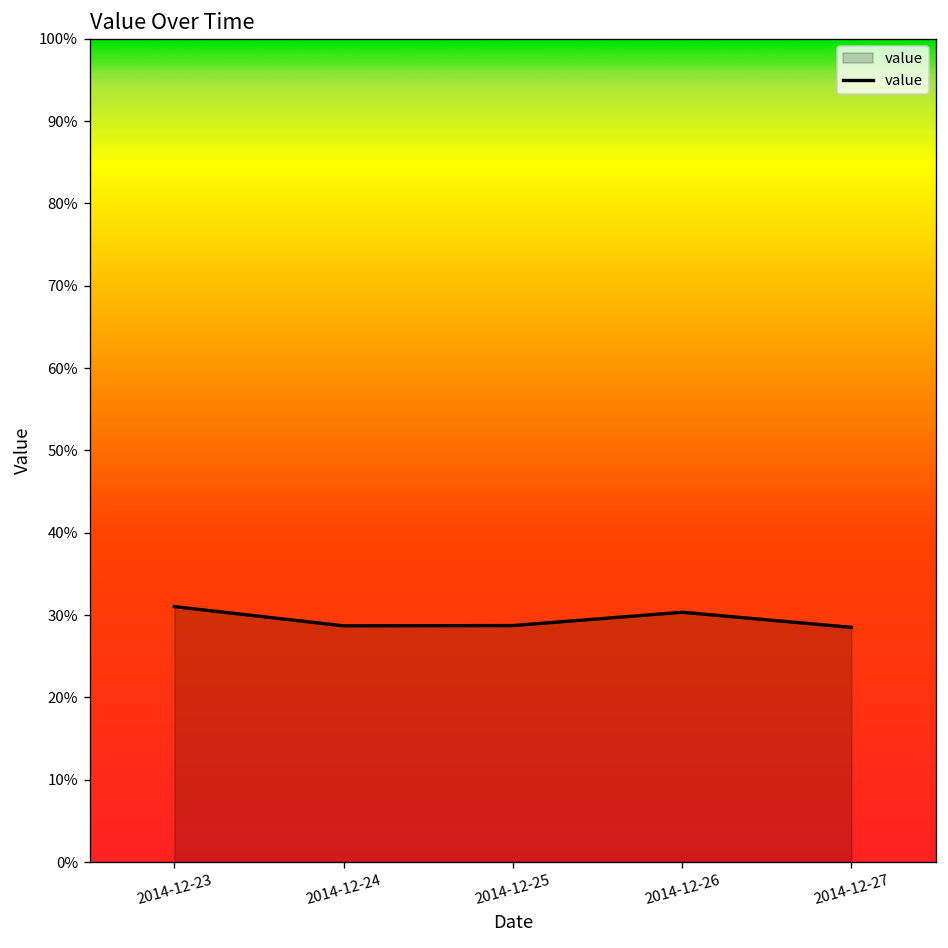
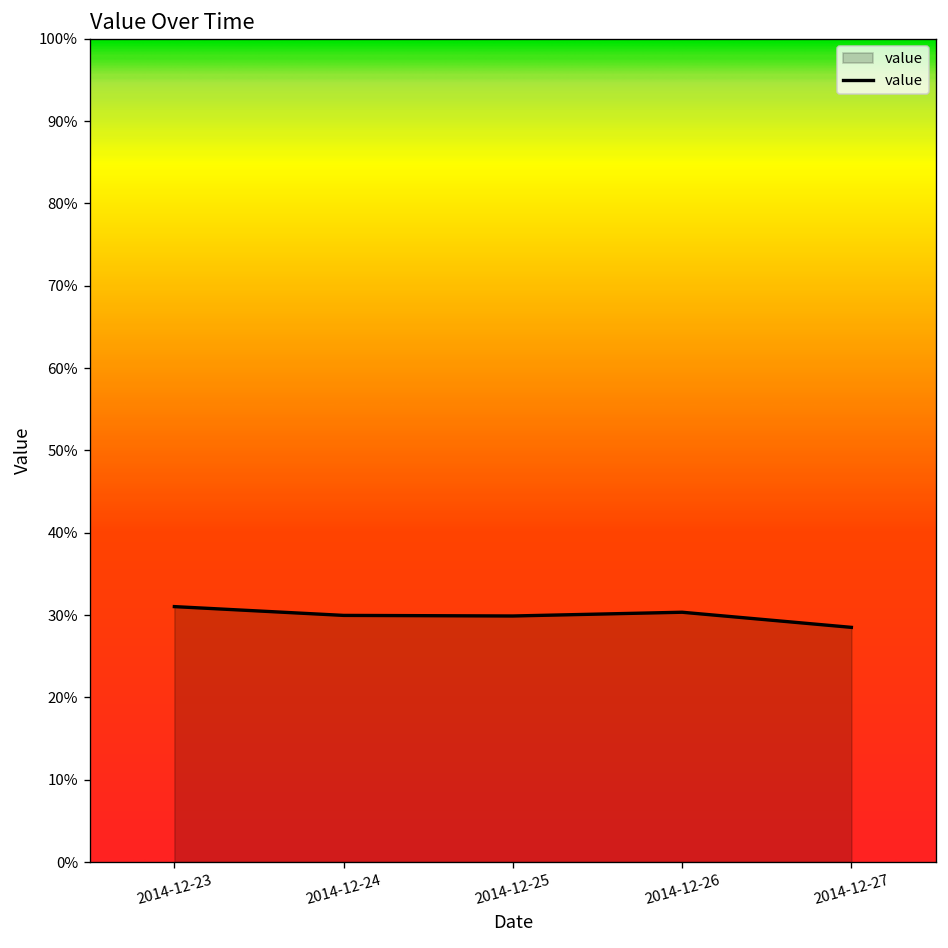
  {
    "2014-12-23": "31%",
-   "2014-12-24": "29%",
-   "2014-12-25": "29%",
+   "2014-12-24": "30%",
+   "2014-12-25": "30%",
    "2014-12-26": "30%",
    "2014-12-27": "29%"
  }
